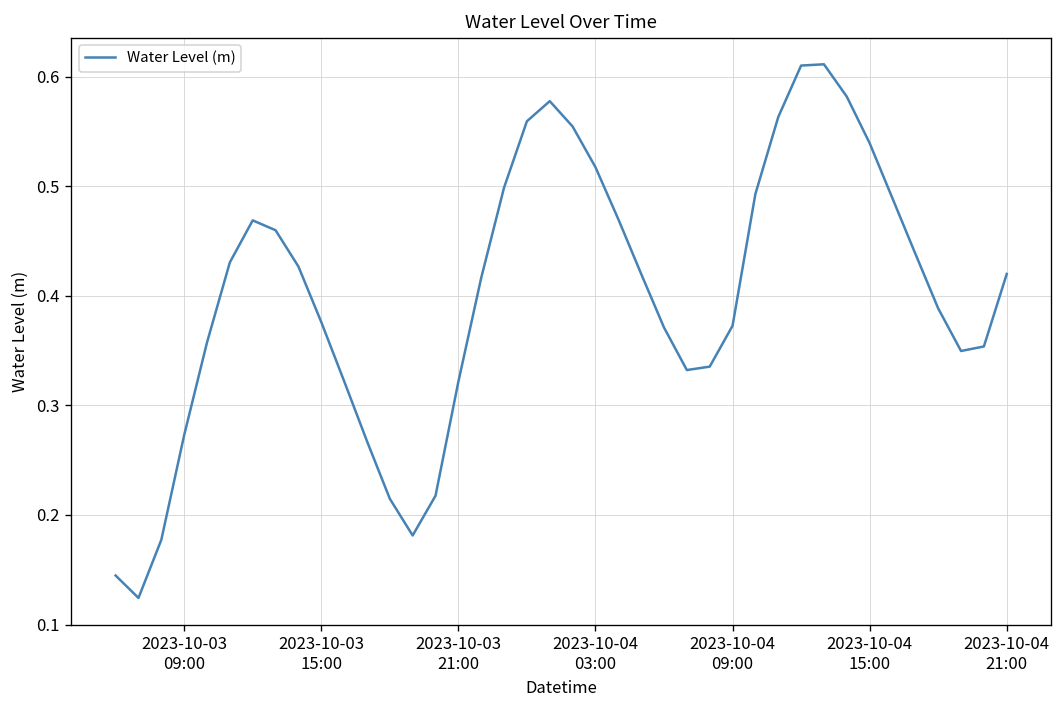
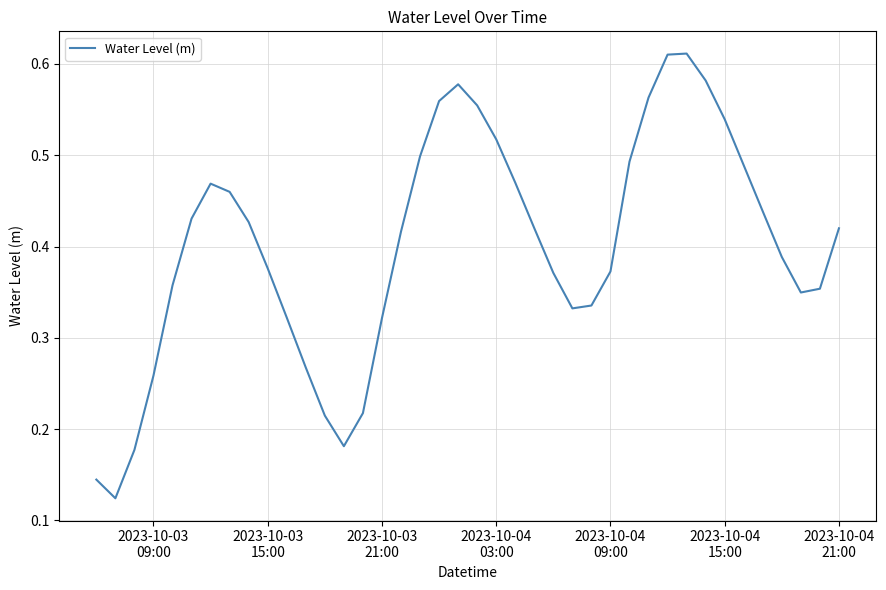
  {
-   "2023-10-03 09:00": 0.27,
+   "2023-10-03 09:00": 0.26,
    "2023-10-03 15:00": 0.38,
    "2023-10-03 21:00": 0.32,
    "2023-10-04 03:00": 0.52,
    "2023-10-04 09:00": 0.37,
    "2023-10-04 15:00": 0.54,
    "2023-10-04 21:00": 0.42
  }
